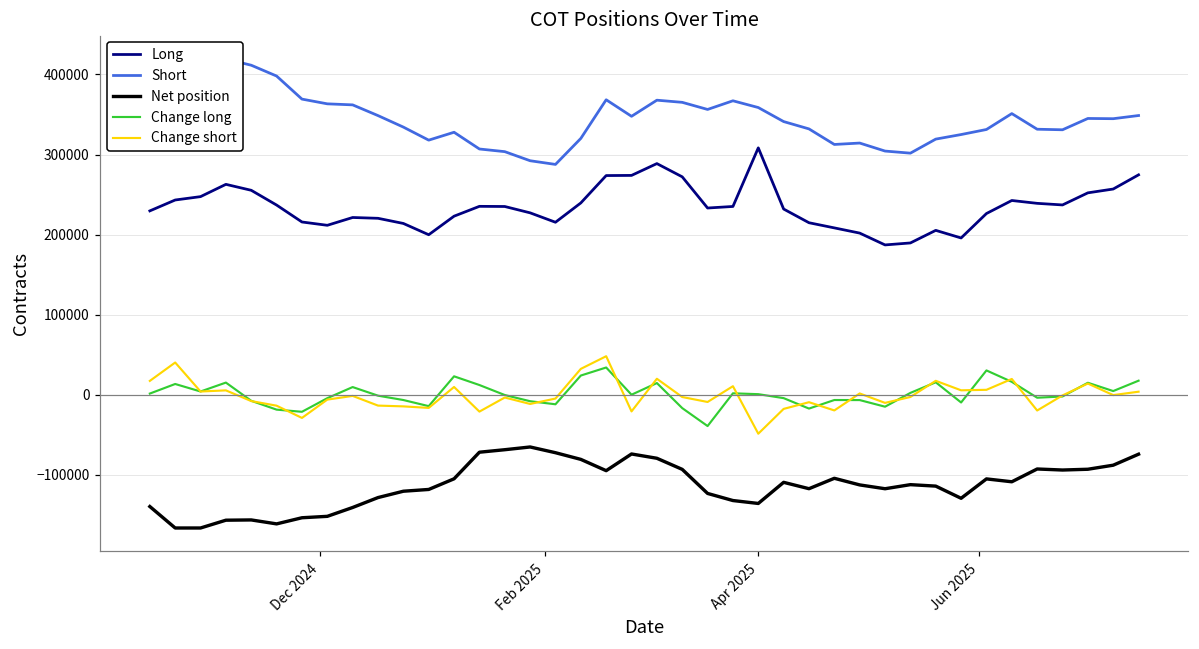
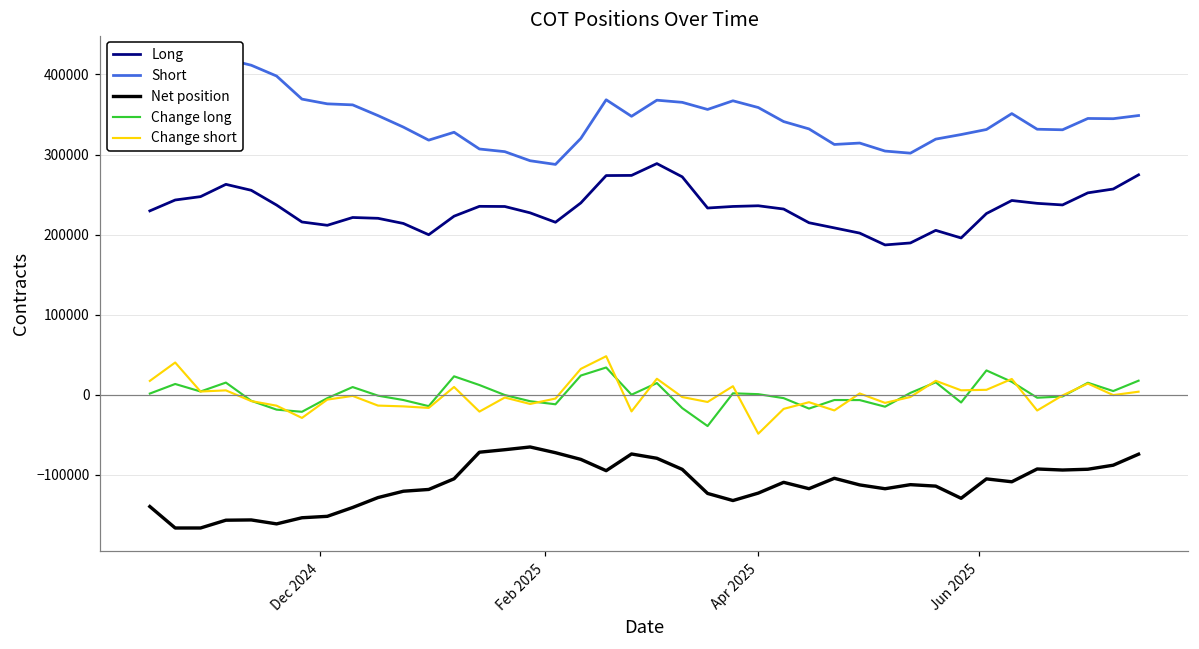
  {
    "Long": {
-     "Apr 2025": 310000
+     "Apr 2025": 240000
    },
    "Short": {
      "Apr 2025": 360000
    },
    "Net position": {
-     "Apr 2025": -140000
+     "Apr 2025": -120000
    },
    "Change long": {
      "Apr 2025": 0
    },
    "Change short": {
      "Apr 2025": -50000
    }
  }
